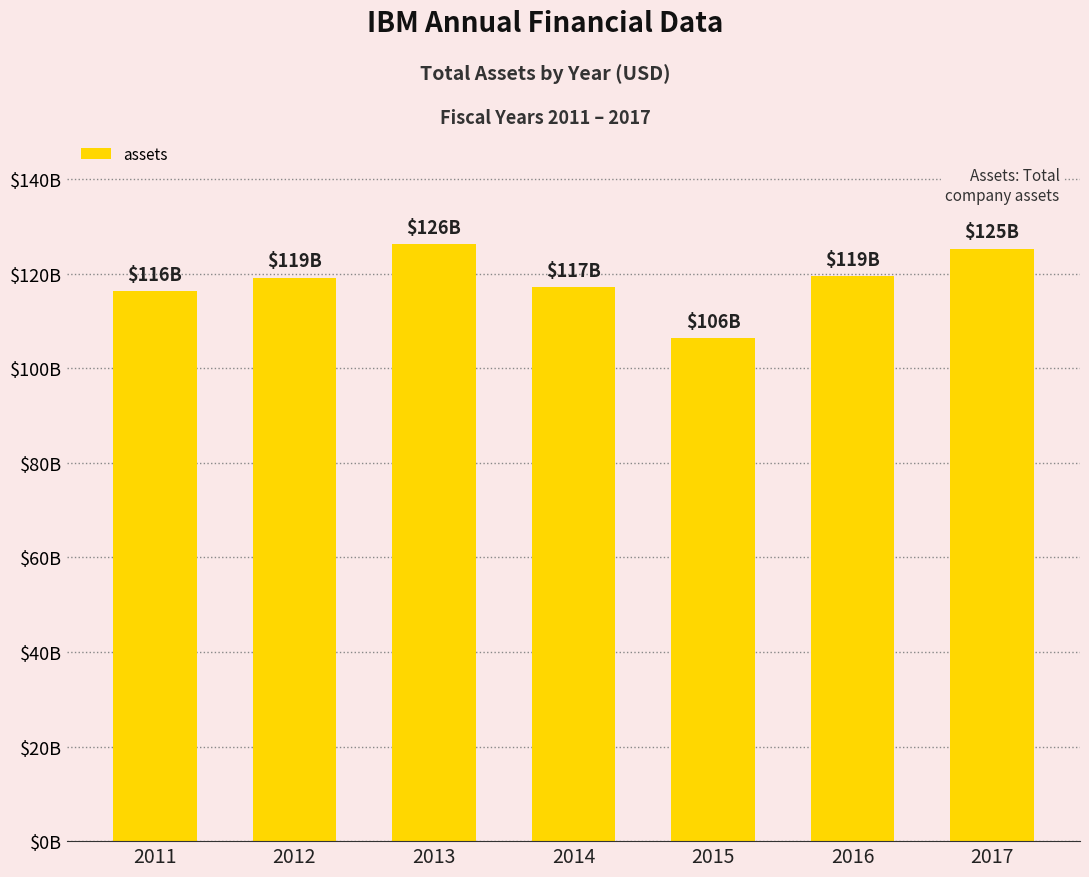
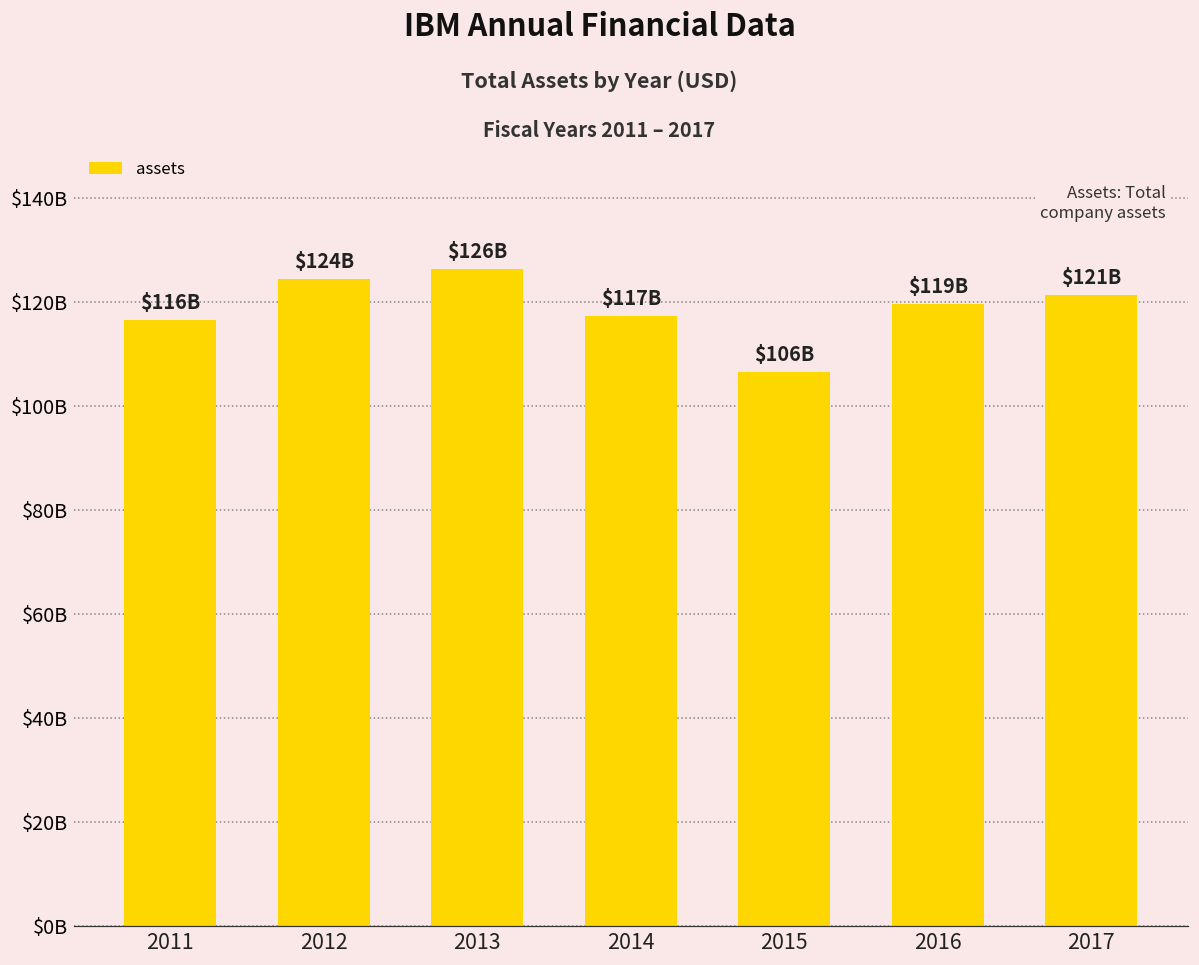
  {
    "2011": "$116B",
-   "2012": "$119B",
+   "2012": "$124B",
    "2013": "$126B",
    "2014": "$117B",
    "2015": "$106B",
    "2016": "$119B",
-   "2017": "$125B"
+   "2017": "$121B"
  }
